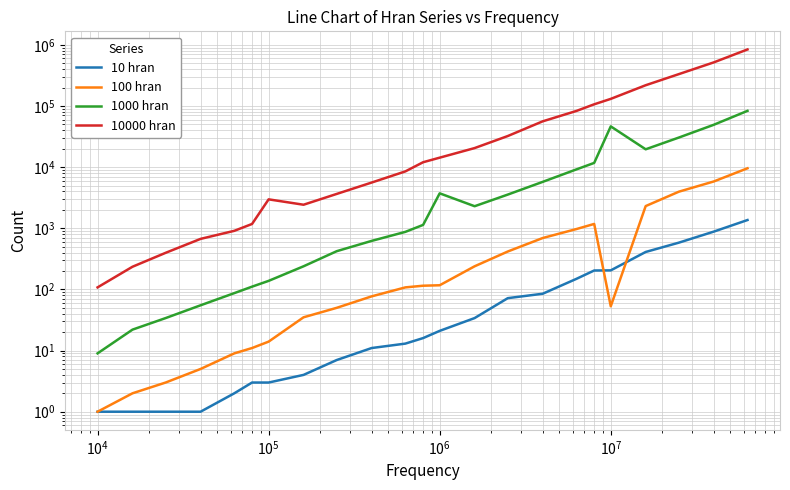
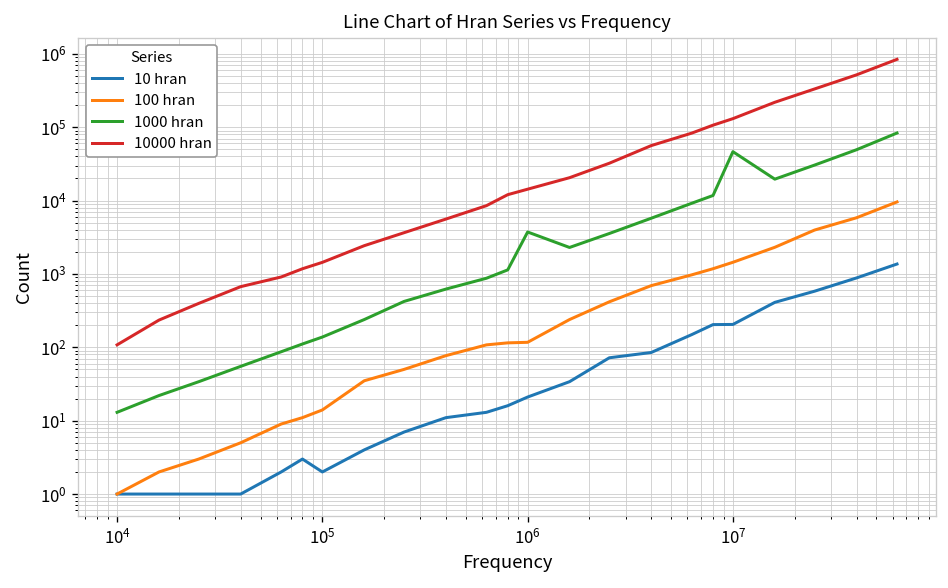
  {
    "10 hran": {
-     "10^5": 3,
+     "10^5": 2,
      "10^6": 21,
      "10^7": 210
    },
    "100 hran": {
      "10^5": 14,
      "10^6": 120,
-     "10^7": 50
+     "10^7": 1400
    },
    "1000 hran": {
-     "10^4": 9,
+     "10^4": 13,
      "10^5": 140,
      "10^6": 4000,
      "10^7": 50000
    },
    "10000 hran": {
      "10^4": 110,
-     "10^5": 3000,
+     "10^5": 1400,
      "10^6": 14000,
      "10^7": 130000
    }
  }
